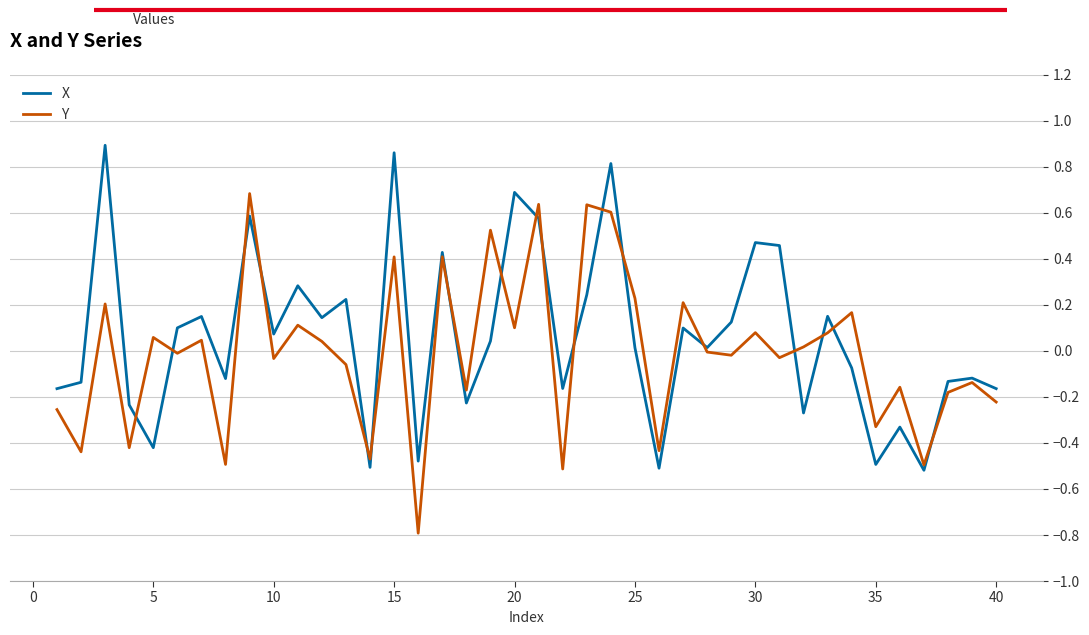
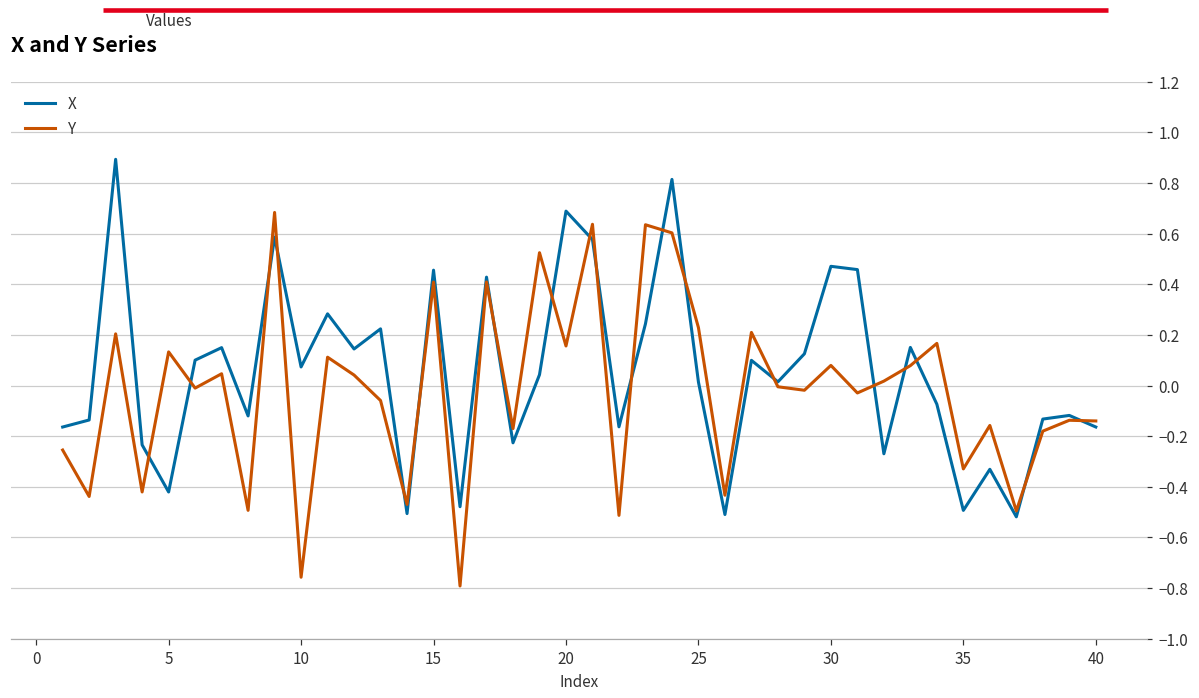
  {
    "X": {
      "5": -0.42,
      "10": 0.07,
-     "15": 0.86,
+     "15": 0.46,
      "20": 0.69,
      "25": 0.01,
      "30": 0.47,
      "35": -0.49,
      "40": -0.16
    },
    "Y": {
-     "5": 0.06,
-     "10": -0.03,
+     "5": 0.13,
+     "10": -0.76,
      "15": 0.41,
-     "20": 0.10,
+     "20": 0.16,
      "25": 0.23,
      "30": 0.08,
      "35": -0.33,
-     "40": -0.22
+     "40": -0.14
    }
  }
